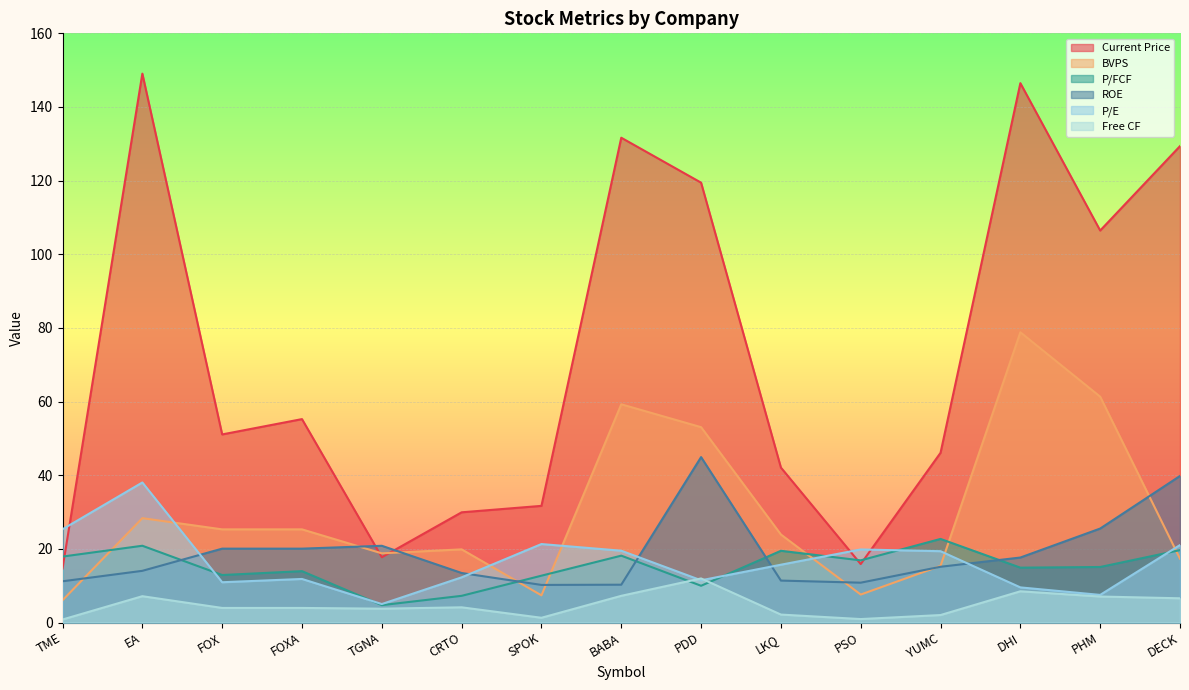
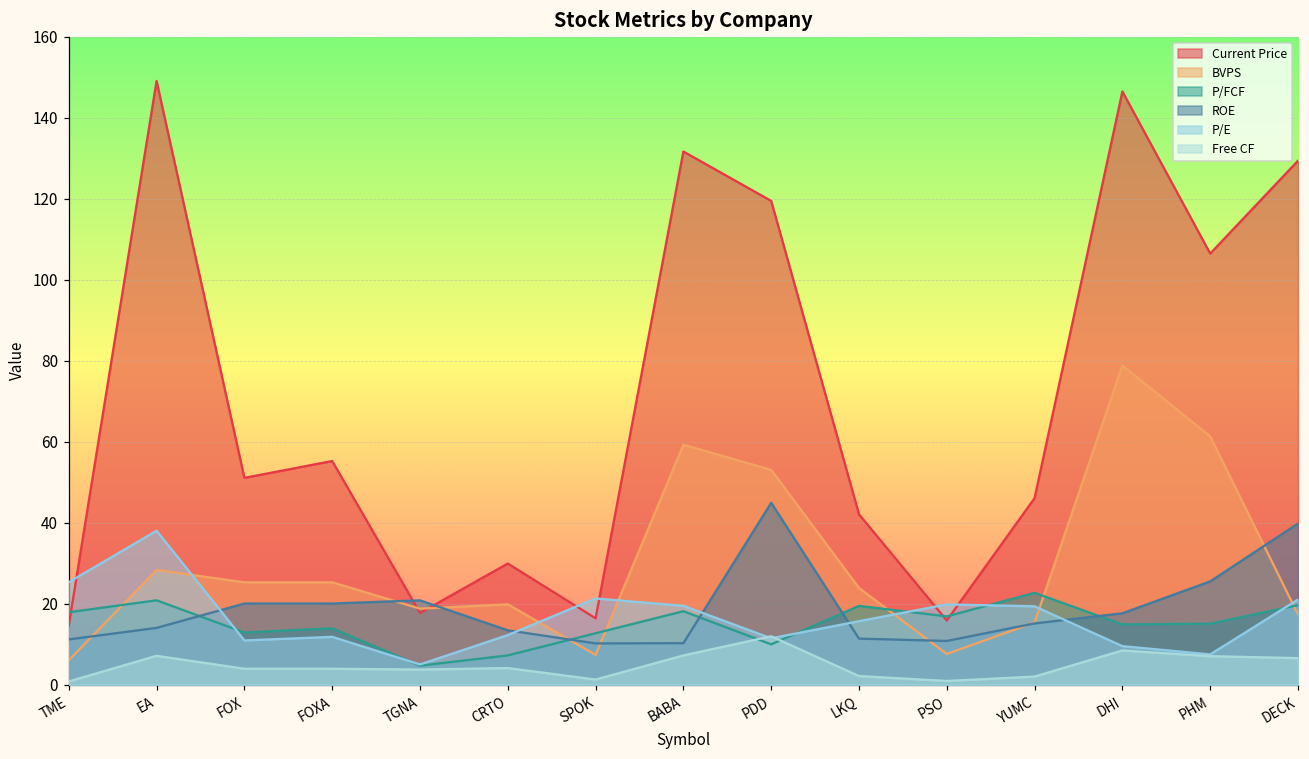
  {
    "Current Price": {
      "TME": 15,
      "EA": 149,
      "FOX": 51,
      "FOXA": 55,
      "TGNA": 18,
      "CRTO": 30,
-     "SPOK": 32,
+     "SPOK": 16,
      "BABA": 132,
      "PDD": 119,
      "LKQ": 42,
      "PSO": 16,
      "YUMC": 46,
      "DHI": 146,
      "PHM": 106,
      "DECK": 129
    },
    "BVPS": {
      "TME": 6,
      "EA": 28,
      "FOX": 25,
      "FOXA": 25,
      "TGNA": 19,
      "CRTO": 20,
      "SPOK": 7,
      "BABA": 59,
      "PDD": 53,
      "LKQ": 24,
      "PSO": 8,
      "DHI": 79,
      "PHM": 61,
      "DECK": 17
    }
  }
